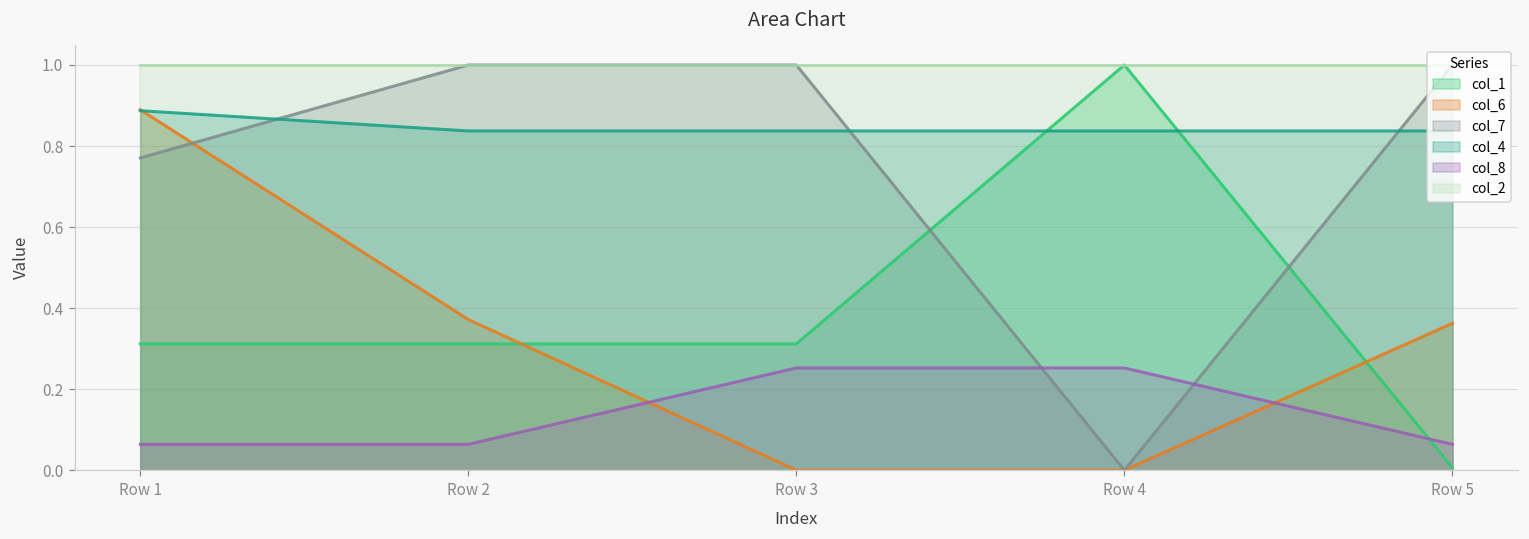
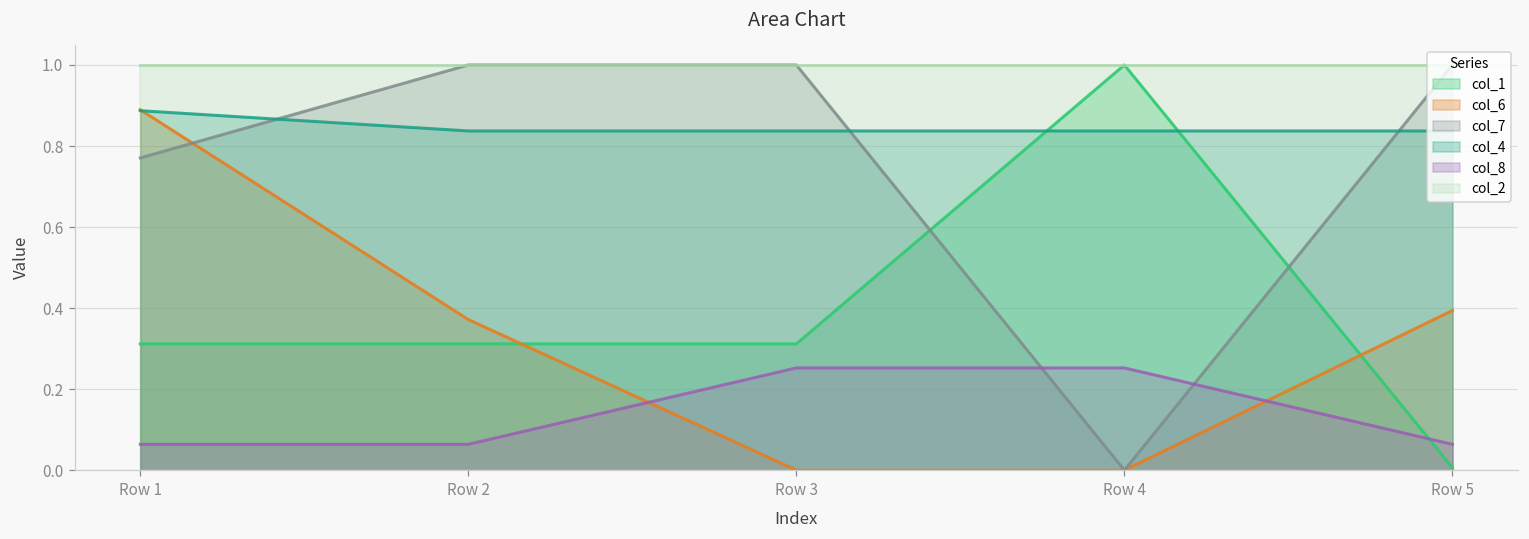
  {
    "col_6": {
      "Row 2": 0.37,
      "Row 3": 0.00,
-     "Row 5": 0.36
+     "Row 5": 0.39
    }
  }
